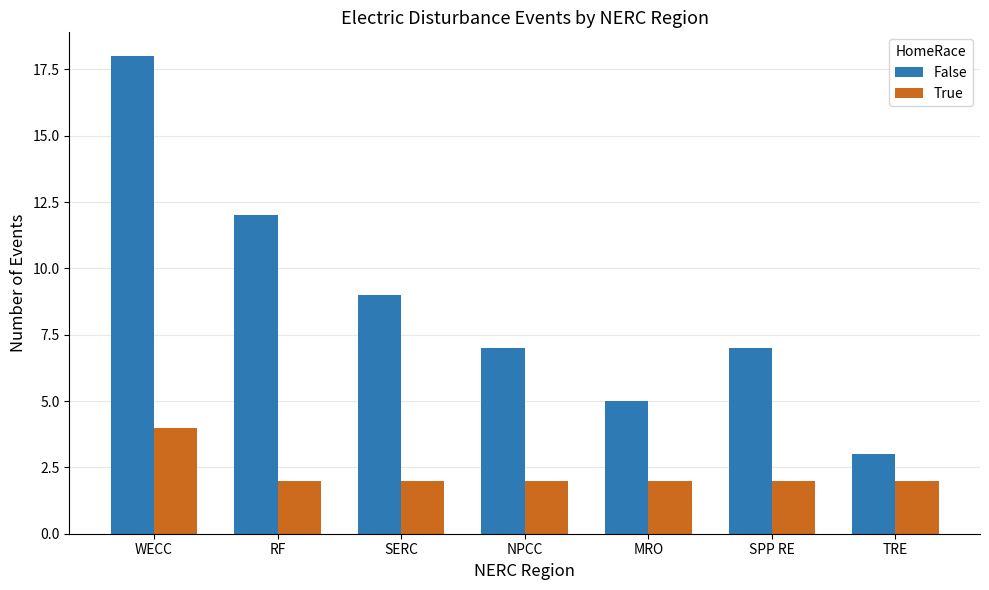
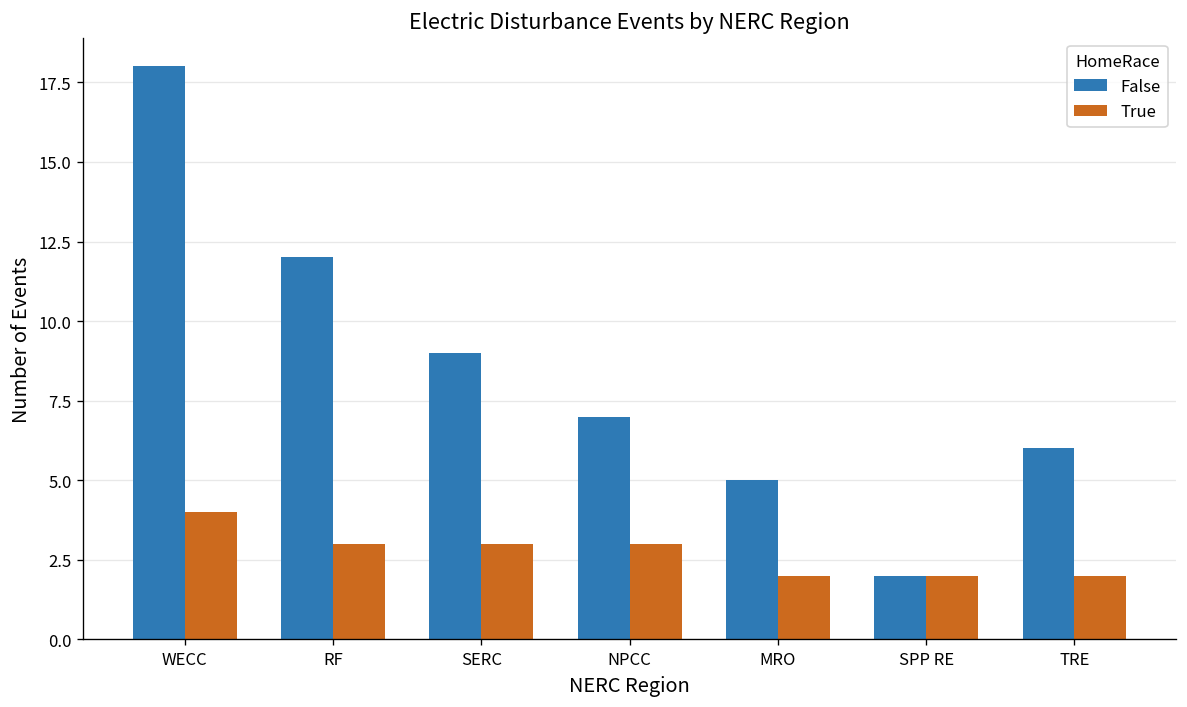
  {
    "False": {
      "WECC": 18,
      "RF": 12,
      "SERC": 9,
      "NPCC": 7,
      "MRO": 5,
-     "SPP RE": 7,
-     "TRE": 3
+     "SPP RE": 2,
+     "TRE": 6
    },
    "True": {
      "WECC": 4,
-     "RF": 2,
-     "SERC": 2,
-     "NPCC": 2,
+     "RF": 3,
+     "SERC": 3,
+     "NPCC": 3,
      "MRO": 2,
      "SPP RE": 2,
      "TRE": 2
    }
  }
